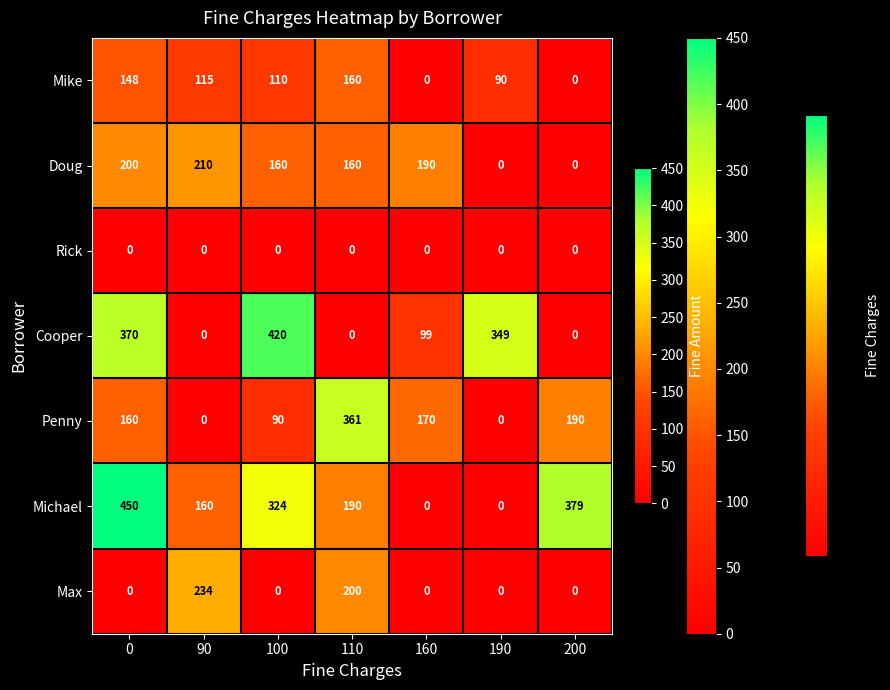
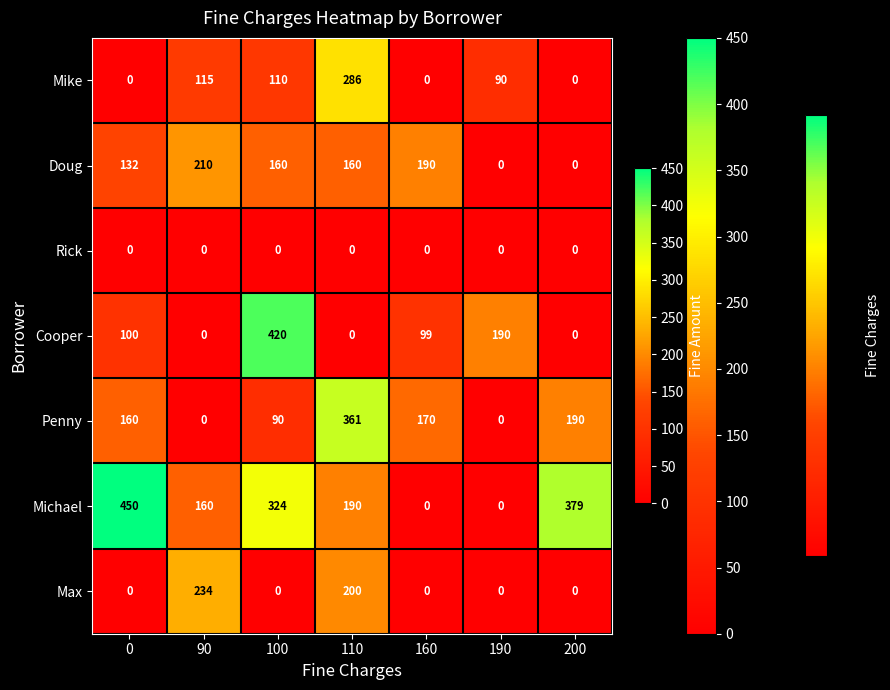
  {
    "Mike": {
-     "0": 148,
+     "0": 0,
      "90": 115,
      "100": 110,
-     "110": 160,
+     "110": 286,
      "160": 0,
      "190": 90,
      "200": 0
    },
    "Doug": {
-     "0": 200,
+     "0": 132,
      "90": 210,
      "100": 160,
      "110": 160,
      "160": 190,
      "190": 0,
      "200": 0
    },
    "Rick": {
      "0": 0,
      "90": 0,
      "100": 0,
      "110": 0,
      "160": 0,
      "190": 0,
      "200": 0
    },
    "Cooper": {
-     "0": 370,
+     "0": 100,
      "90": 0,
      "100": 420,
      "110": 0,
      "160": 99,
-     "190": 349,
+     "190": 190,
      "200": 0
    },
    "Penny": {
      "0": 160,
      "90": 0,
      "100": 90,
      "110": 361,
      "160": 170,
      "190": 0,
      "200": 190
    },
    "Michael": {
      "0": 450,
      "90": 160,
      "100": 324,
      "110": 190,
      "160": 0,
      "190": 0,
      "200": 379
    },
    "Max": {
      "0": 0,
      "90": 234,
      "100": 0,
      "110": 200,
      "160": 0,
      "190": 0,
      "200": 0
    }
  }
